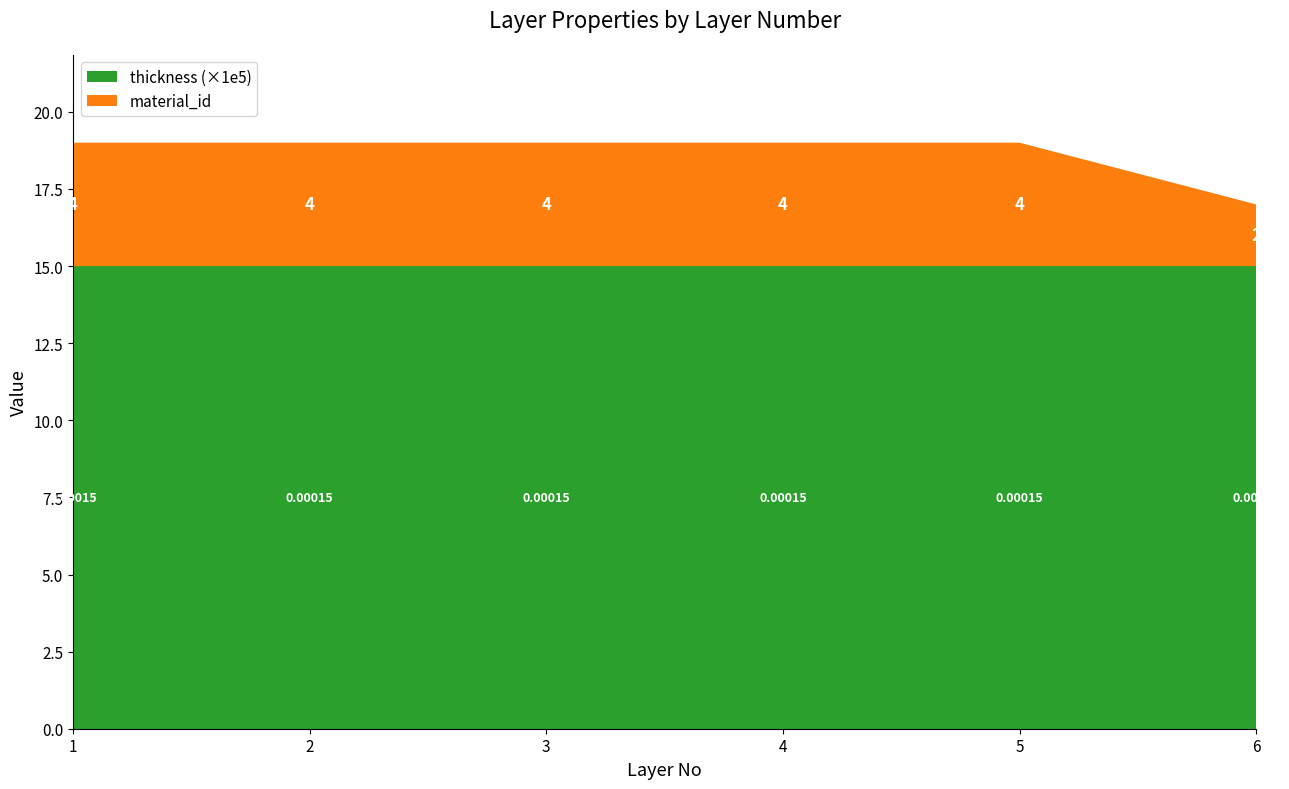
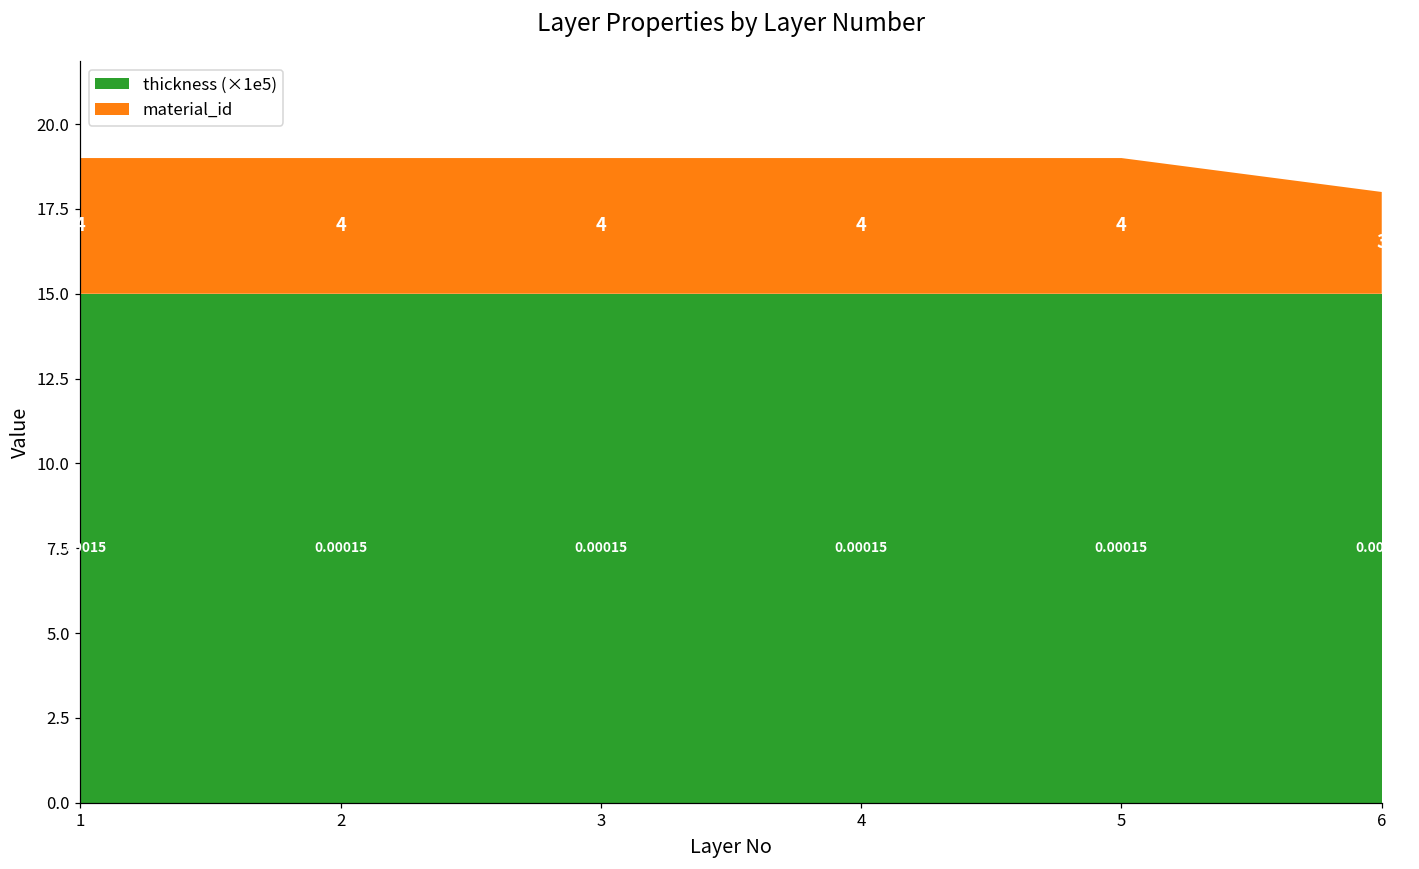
  {
    "material_id": {
      "1": 4,
      "2": 4,
      "3": 4,
      "4": 4,
      "5": 4,
-     "6": 2
+     "6": 3
    }
  }
